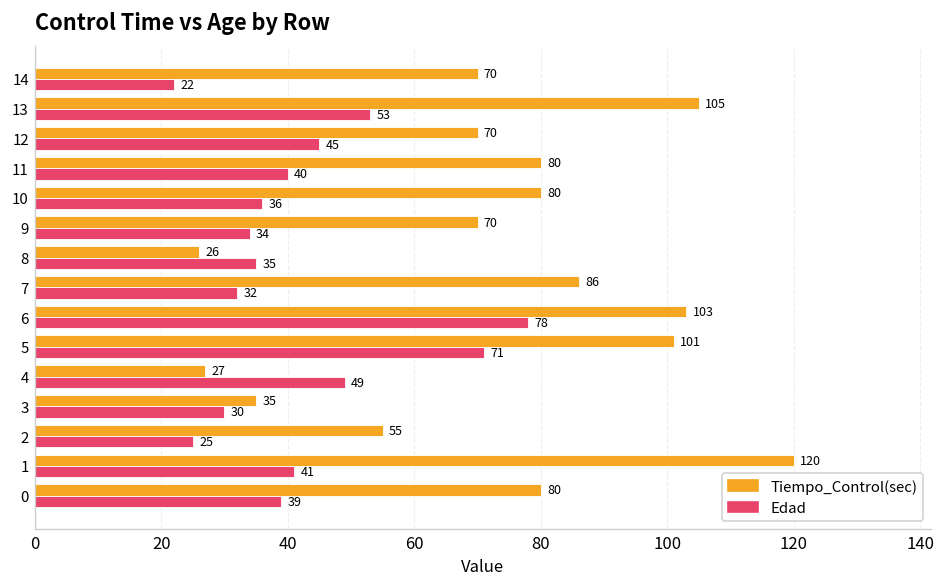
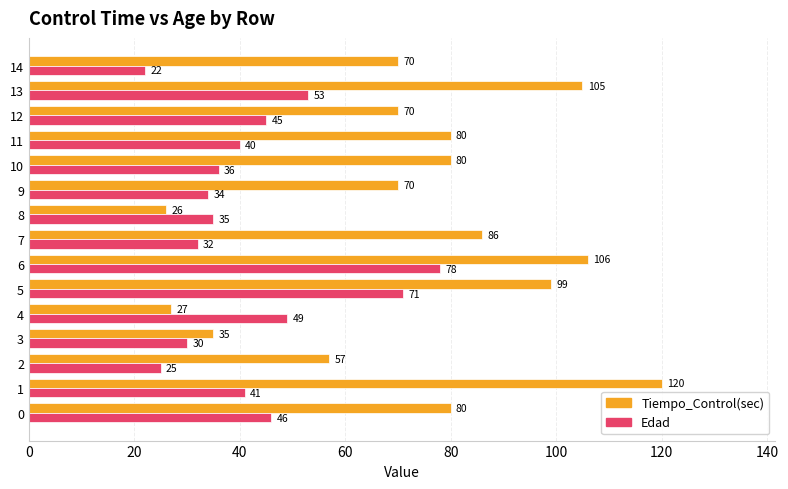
  {
    "Tiempo_Control(sec)": {
      "14": 70,
      "13": 105,
      "12": 70,
      "11": 80,
      "10": 80,
      "9": 70,
      "8": 26,
      "7": 86,
-     "6": 103,
-     "5": 101,
+     "6": 106,
+     "5": 99,
      "4": 27,
      "3": 35,
-     "2": 55,
+     "2": 57,
      "1": 120,
      "0": 80
    },
    "Edad": {
      "14": 22,
      "13": 53,
      "12": 45,
      "11": 40,
      "10": 36,
      "9": 34,
      "8": 35,
      "7": 32,
      "6": 78,
      "5": 71,
      "4": 49,
      "3": 30,
      "2": 25,
      "1": 41,
-     "0": 39
+     "0": 46
    }
  }
